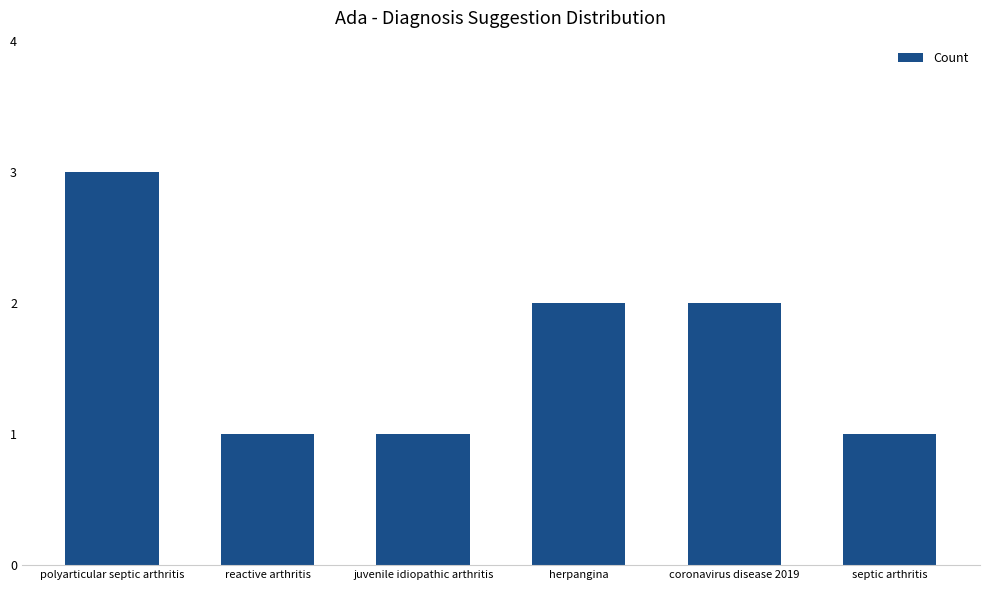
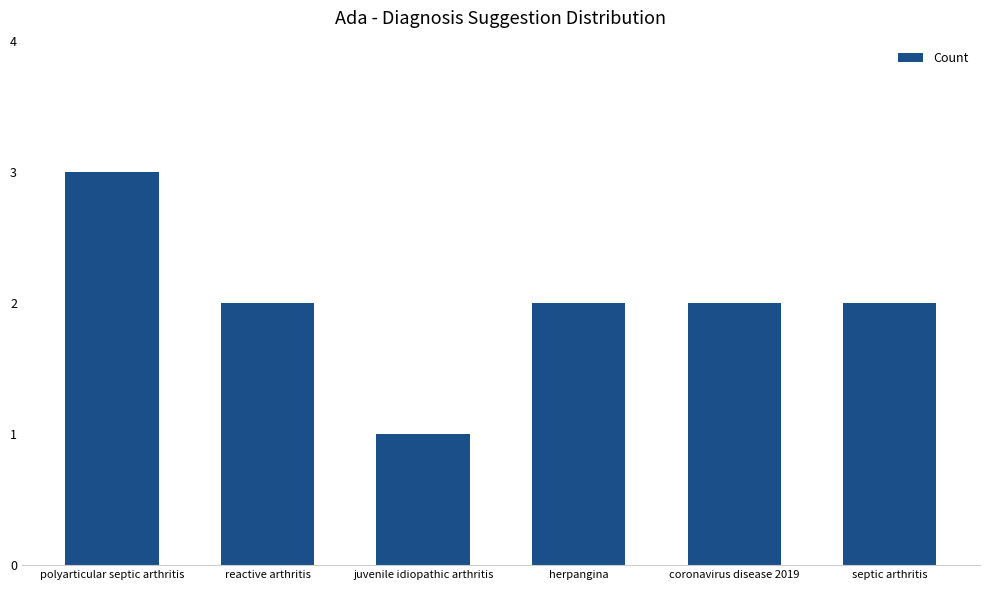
  {
    "polyarticular septic arthritis": 3,
-   "reactive arthritis": 1,
+   "reactive arthritis": 2,
    "juvenile idiopathic arthritis": 1,
    "herpangina": 2,
    "coronavirus disease 2019": 2,
-   "septic arthritis": 1
+   "septic arthritis": 2
  }
